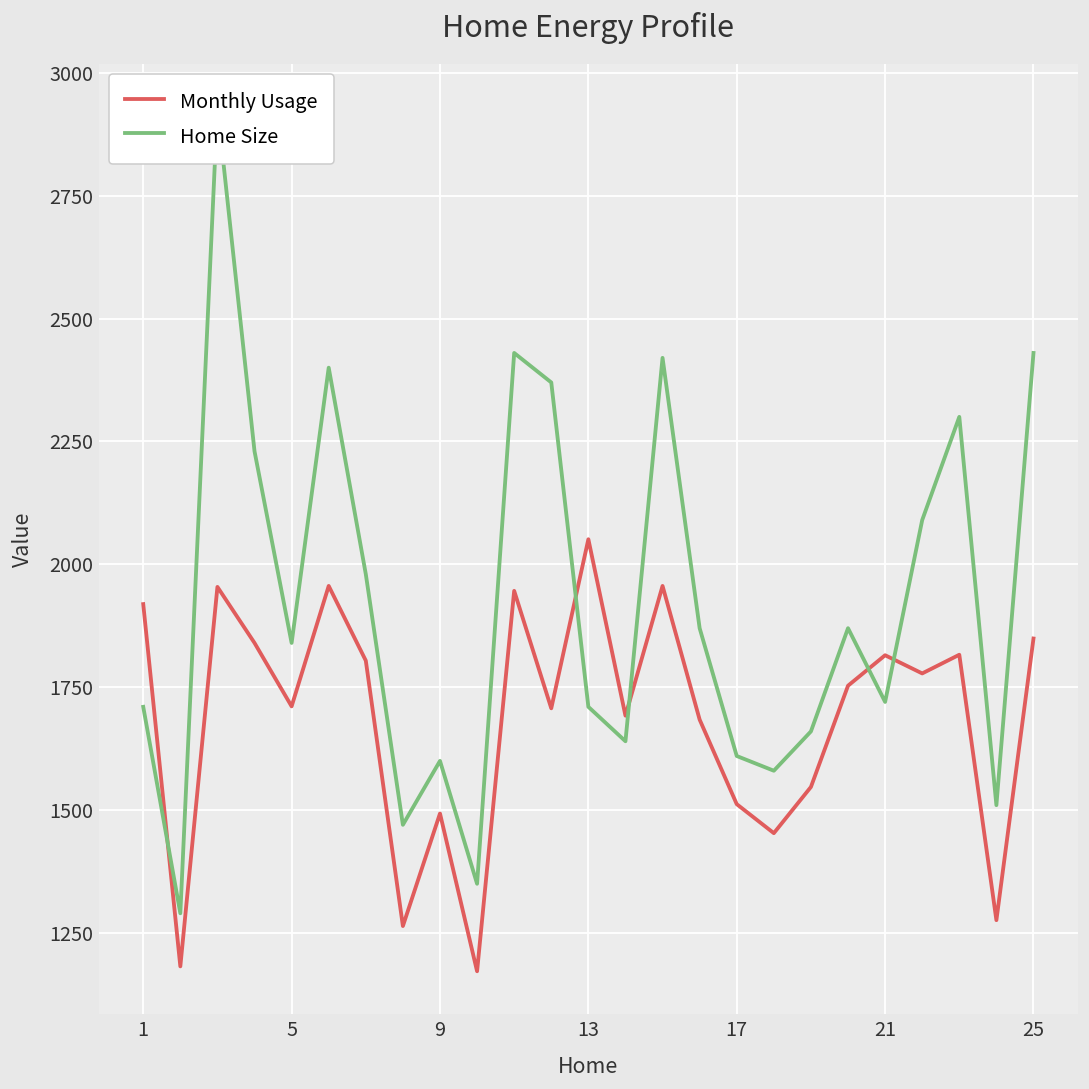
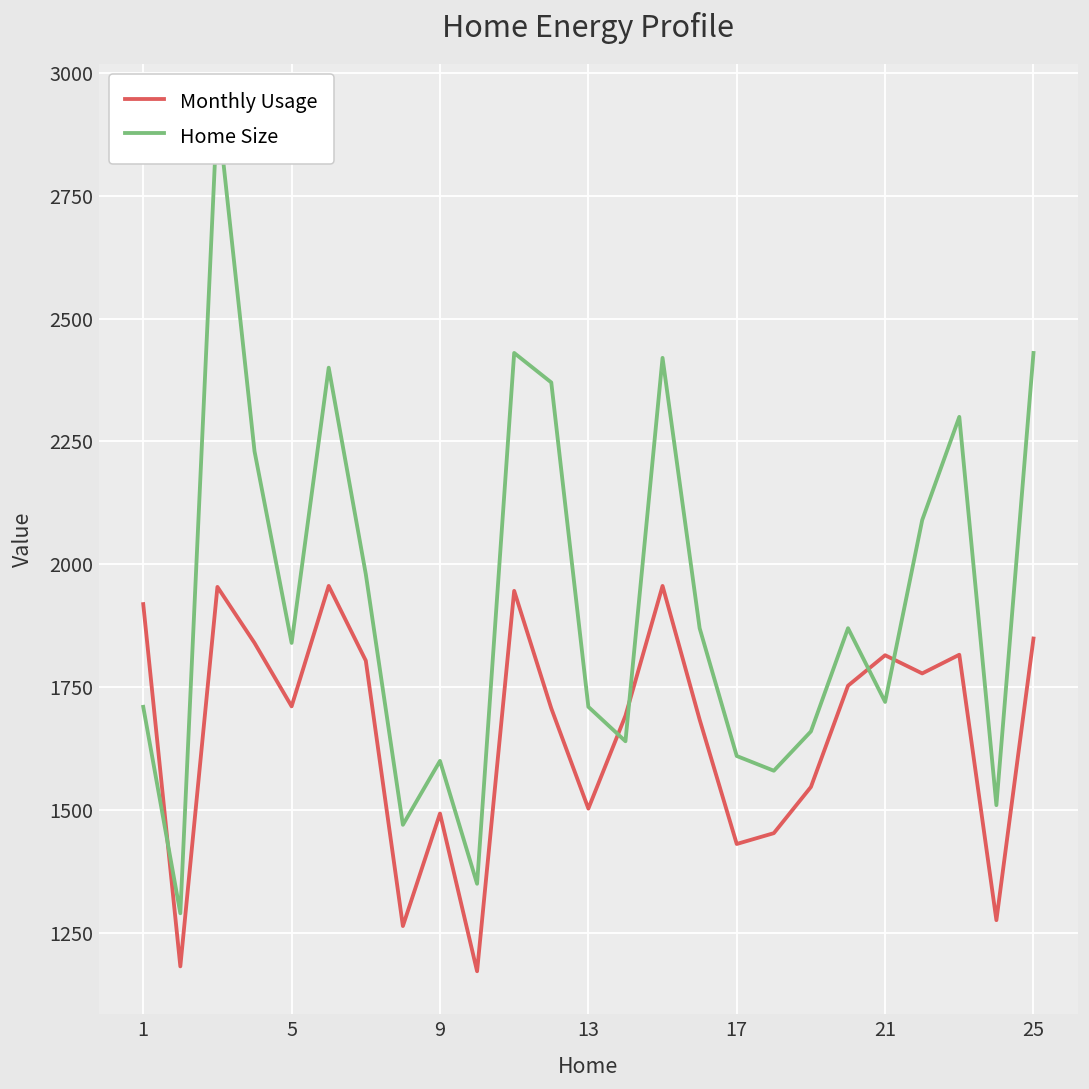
  {
    "Monthly Usage": {
      "1": 1920,
      "5": 1710,
      "9": 1490,
-     "13": 2050,
-     "17": 1510,
+     "13": 1500,
+     "17": 1430,
      "21": 1820,
      "25": 1850
    },
    "Home Size": {
      "1": 1710,
      "5": 1840,
      "9": 1600,
      "13": 1710,
      "17": 1610,
      "21": 1720,
      "25": 2430
    }
  }
